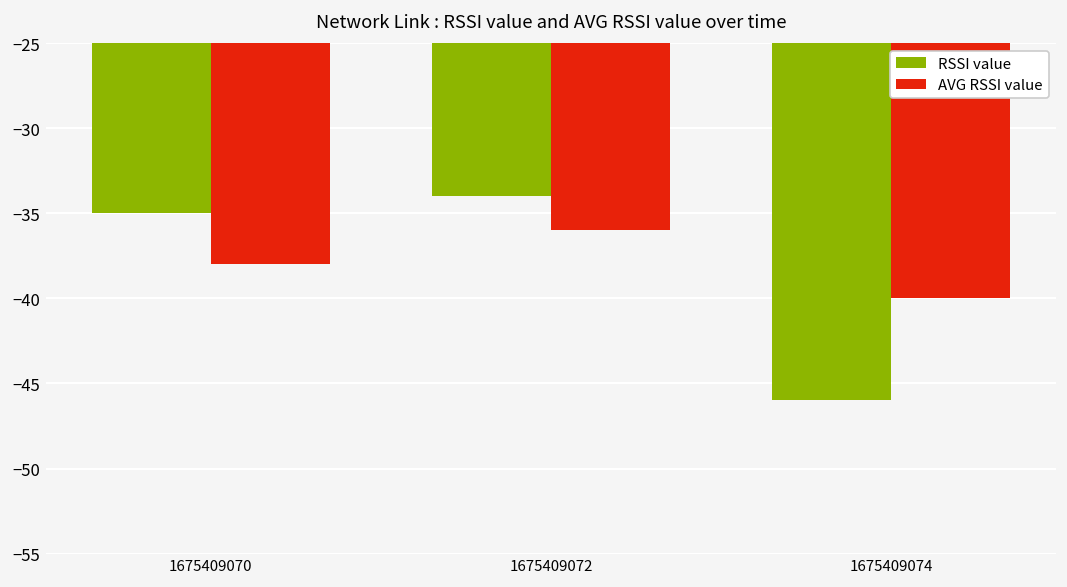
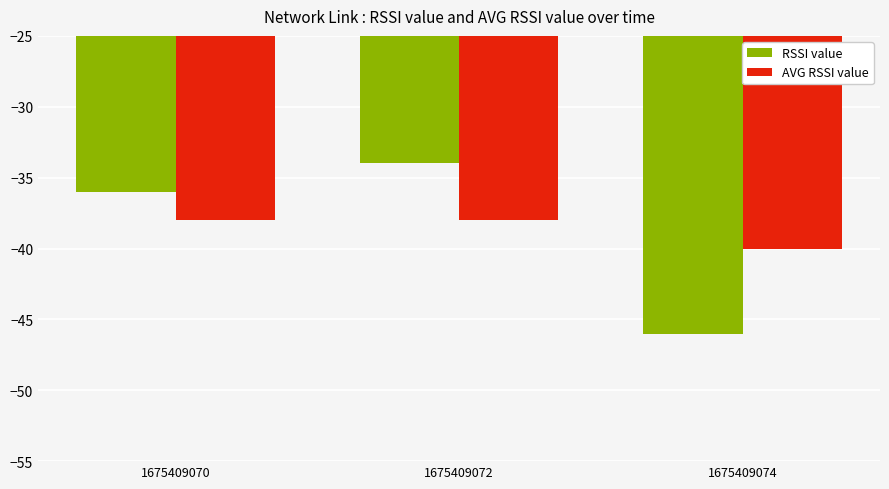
  {
    "RSSI value": {
-     "1675409070": -35,
+     "1675409070": -36,
      "1675409072": -34,
      "1675409074": -46
    },
    "AVG RSSI value": {
      "1675409070": -38,
-     "1675409072": -36,
+     "1675409072": -38,
      "1675409074": -40
    }
  }
